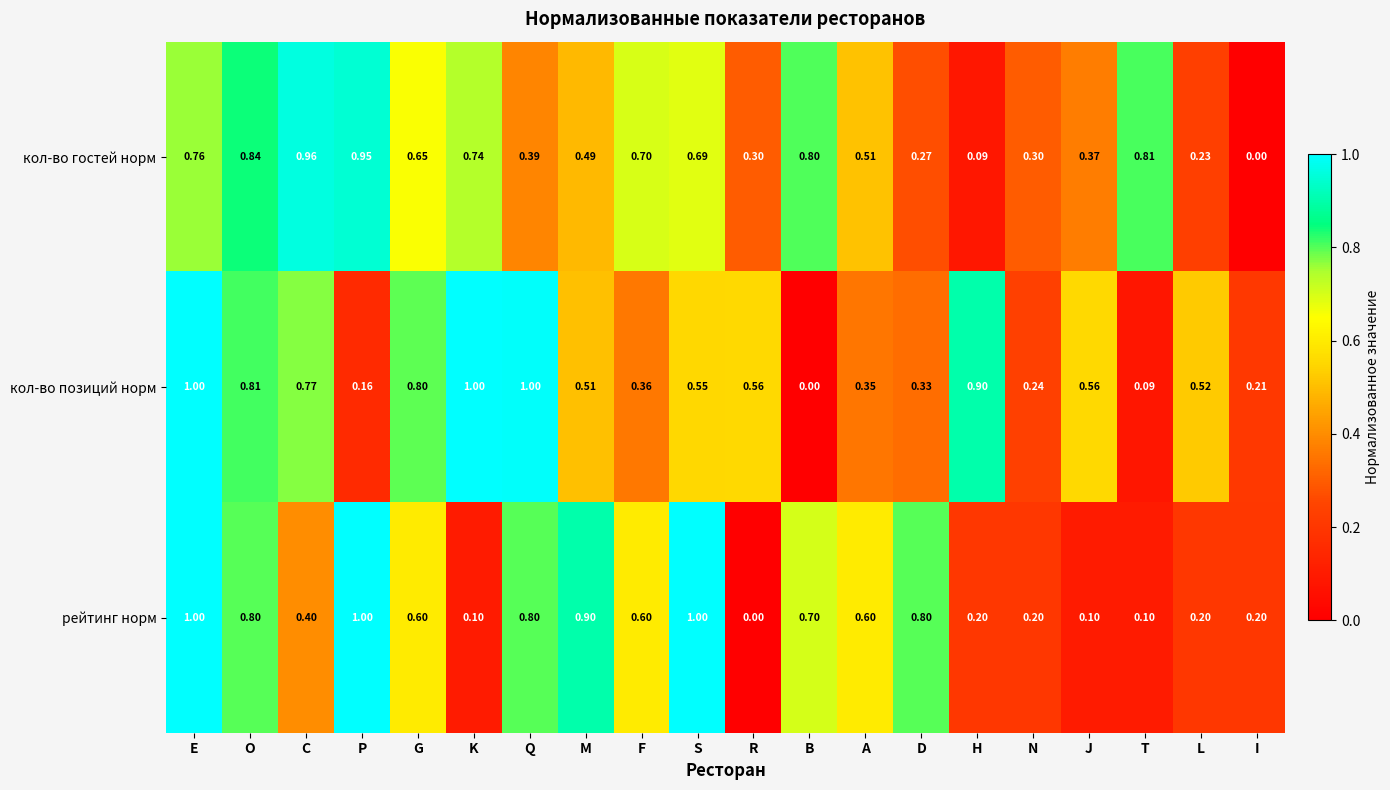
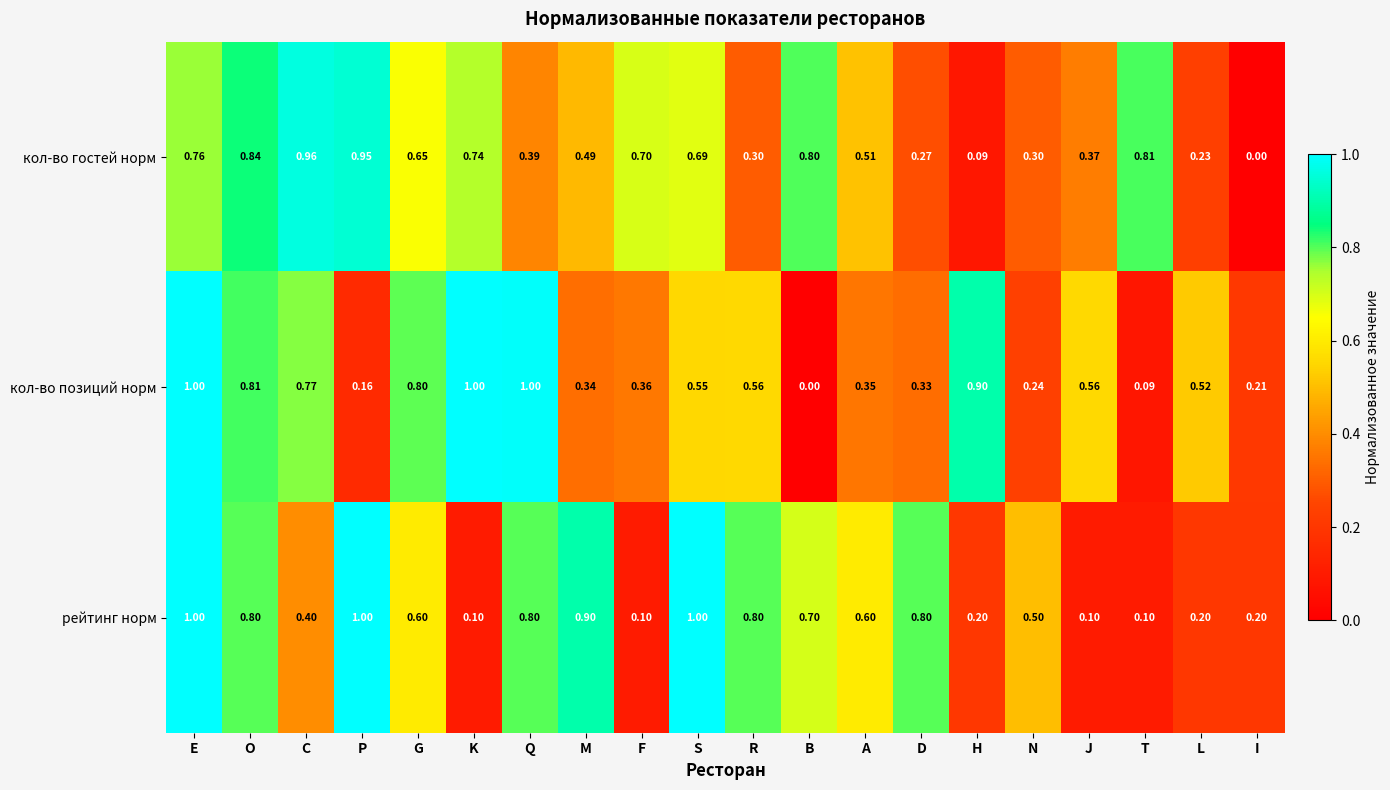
  {
    "кол-во гостей норм": {
      "E": 0.76,
      "O": 0.84,
      "C": 0.96,
      "P": 0.95,
      "G": 0.65,
      "K": 0.74,
      "Q": 0.39,
      "M": 0.49,
      "F": 0.70,
      "S": 0.69,
      "R": 0.30,
      "B": 0.80,
      "A": 0.51,
      "D": 0.27,
      "H": 0.09,
      "N": 0.30,
      "J": 0.37,
      "T": 0.81,
      "L": 0.23,
      "I": 0.00
    },
    "кол-во позиций норм": {
      "E": 1.00,
      "O": 0.81,
      "C": 0.77,
      "P": 0.16,
      "G": 0.80,
      "K": 1.00,
      "Q": 1.00,
-     "M": 0.51,
+     "M": 0.34,
      "F": 0.36,
      "S": 0.55,
      "R": 0.56,
      "B": 0.00,
      "A": 0.35,
      "D": 0.33,
      "H": 0.90,
      "N": 0.24,
      "J": 0.56,
      "T": 0.09,
      "L": 0.52,
      "I": 0.21
    },
    "рейтинг норм": {
      "E": 1.00,
      "O": 0.80,
      "C": 0.40,
      "P": 1.00,
      "G": 0.60,
      "K": 0.10,
      "Q": 0.80,
      "M": 0.90,
-     "F": 0.60,
+     "F": 0.10,
      "S": 1.00,
-     "R": 0.00,
+     "R": 0.80,
      "B": 0.70,
      "A": 0.60,
      "D": 0.80,
      "H": 0.20,
-     "N": 0.20,
+     "N": 0.50,
      "J": 0.10,
      "T": 0.10,
      "L": 0.20,
      "I": 0.20
    }
  }
